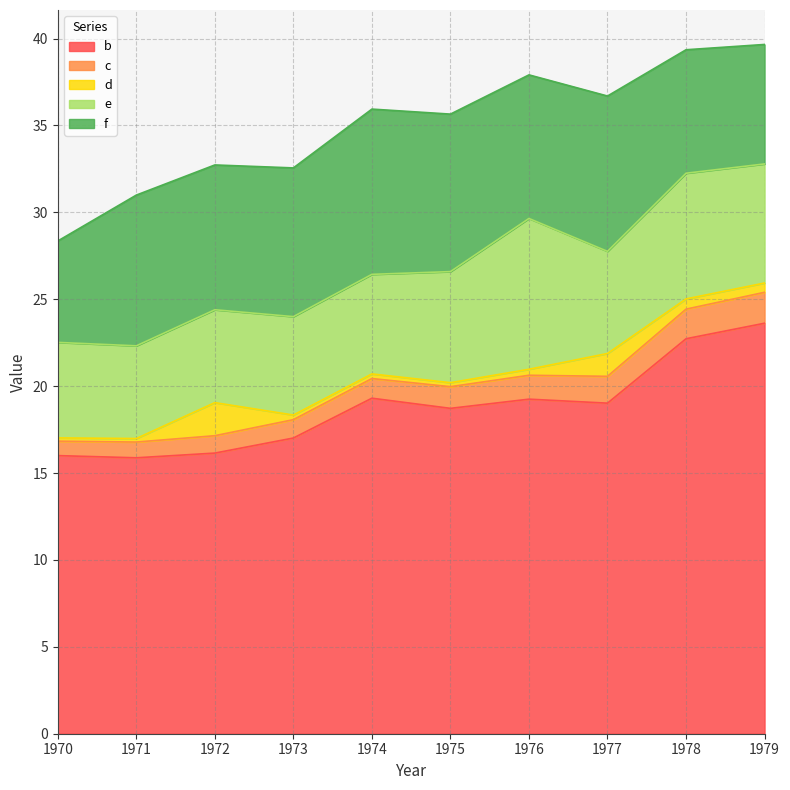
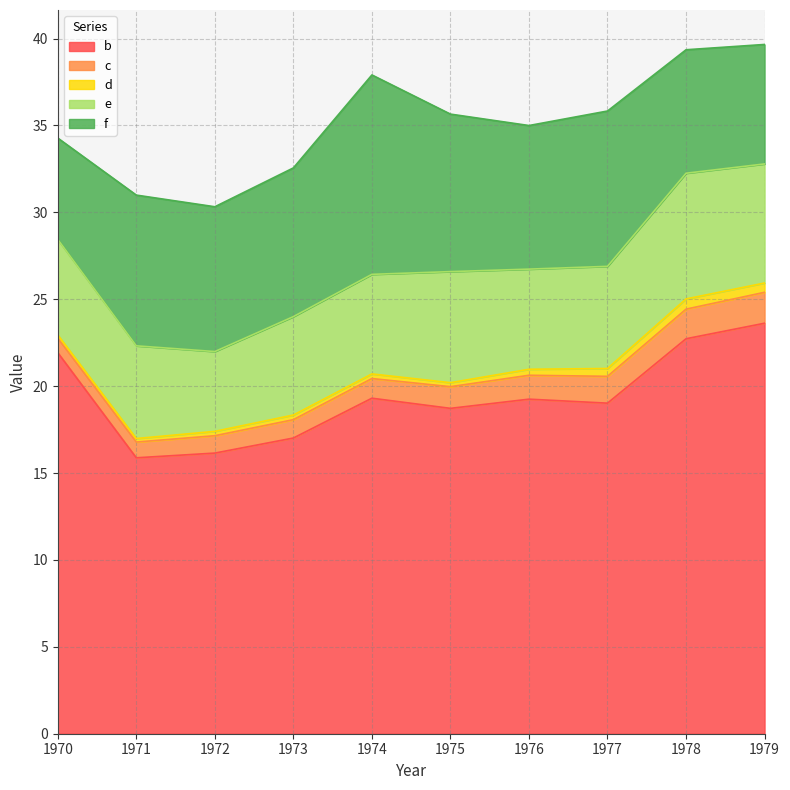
  {
    "b": {
-     "1970": 16.0,
+     "1970": 21.9,
      "1971": 15.9,
      "1972": 16.1,
      "1973": 17.0,
      "1974": 19.3,
      "1975": 18.7,
      "1976": 19.3,
      "1977": 19.0,
      "1978": 22.7,
      "1979": 23.6
    },
    "c": {
      "1970": 0.8,
      "1971": 0.9,
      "1972": 1.0,
      "1973": 1.1,
      "1974": 1.1,
      "1975": 1.2,
      "1976": 1.4,
      "1977": 1.5,
      "1978": 1.7,
      "1979": 1.8
    },
    "d": {
      "1970": 0.2,
      "1971": 0.2,
-     "1972": 1.9,
+     "1972": 0.3,
      "1973": 0.3,
      "1974": 0.3,
      "1975": 0.2,
      "1976": 0.3,
-     "1977": 1.3,
+     "1977": 0.5,
      "1978": 0.6,
      "1979": 0.5
    },
    "e": {
      "1970": 5.5,
      "1971": 5.3,
-     "1972": 5.3,
+     "1972": 4.6,
      "1973": 5.7,
      "1974": 5.7,
      "1975": 6.4,
-     "1976": 8.7,
+     "1976": 5.8,
      "1977": 5.9,
      "1978": 7.2,
      "1979": 6.9
    },
    "f": {
      "1970": 5.8,
      "1971": 8.7,
      "1972": 8.3,
      "1973": 8.6,
-     "1974": 9.5,
+     "1974": 11.5,
      "1975": 9.1,
      "1976": 8.3,
      "1977": 8.9,
      "1978": 7.1,
      "1979": 6.9
    }
  }
